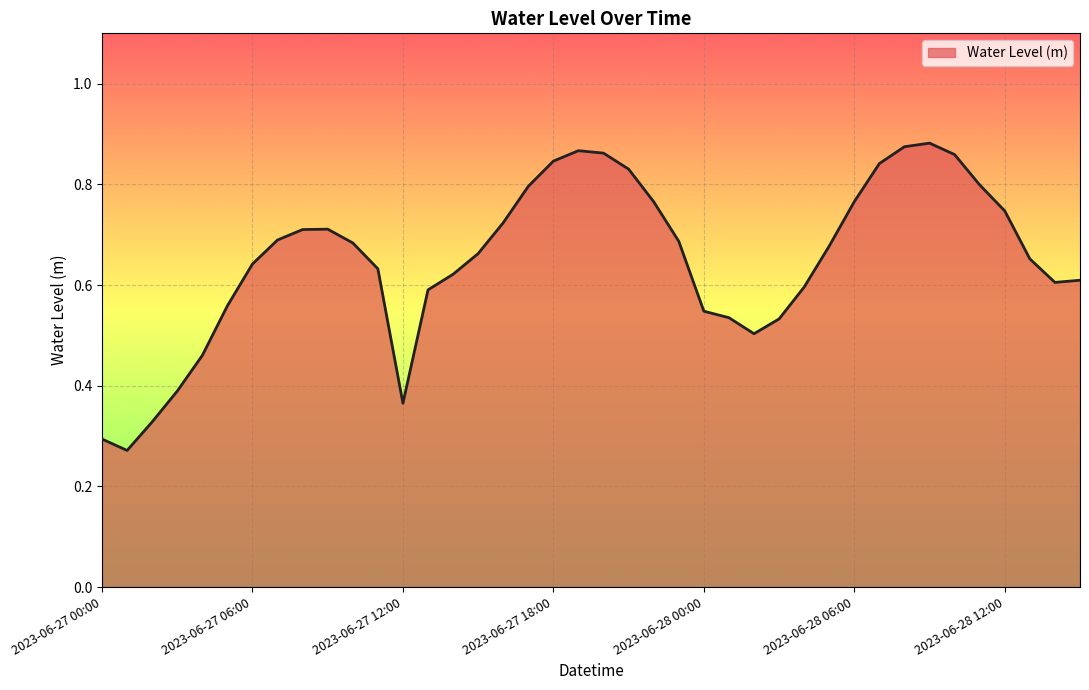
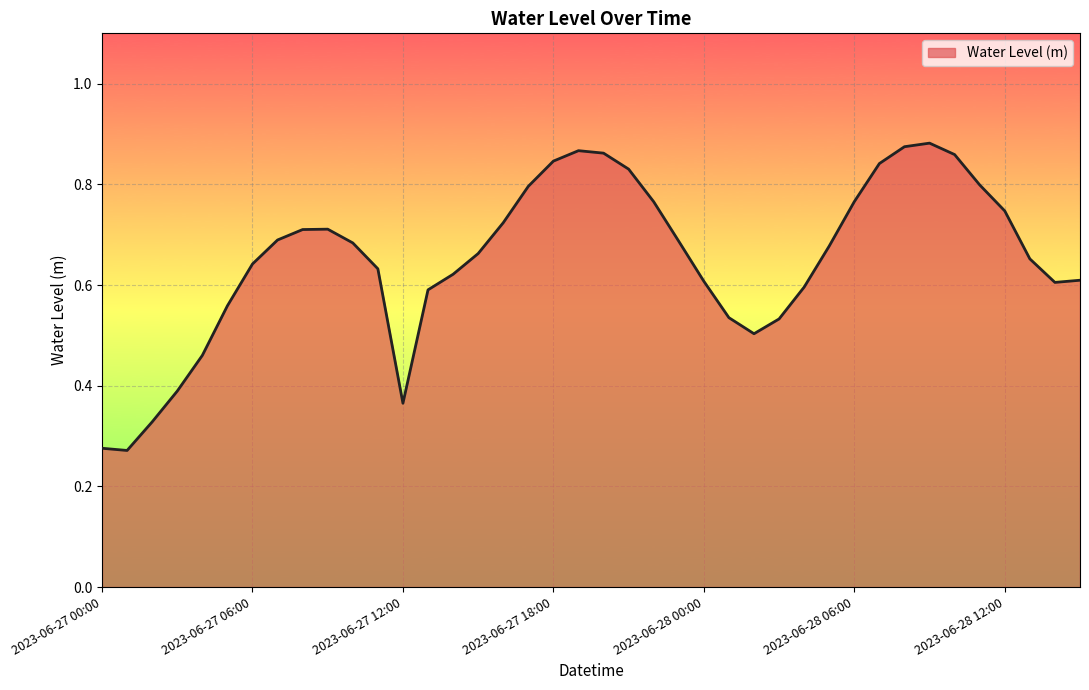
  {
-   "2023-06-27 00:00": 0.29,
+   "2023-06-27 00:00": 0.28,
    "2023-06-27 06:00": 0.64,
    "2023-06-27 12:00": 0.37,
    "2023-06-27 18:00": 0.85,
-   "2023-06-28 00:00": 0.55,
+   "2023-06-28 00:00": 0.61,
    "2023-06-28 06:00": 0.77,
    "2023-06-28 12:00": 0.75
  }
